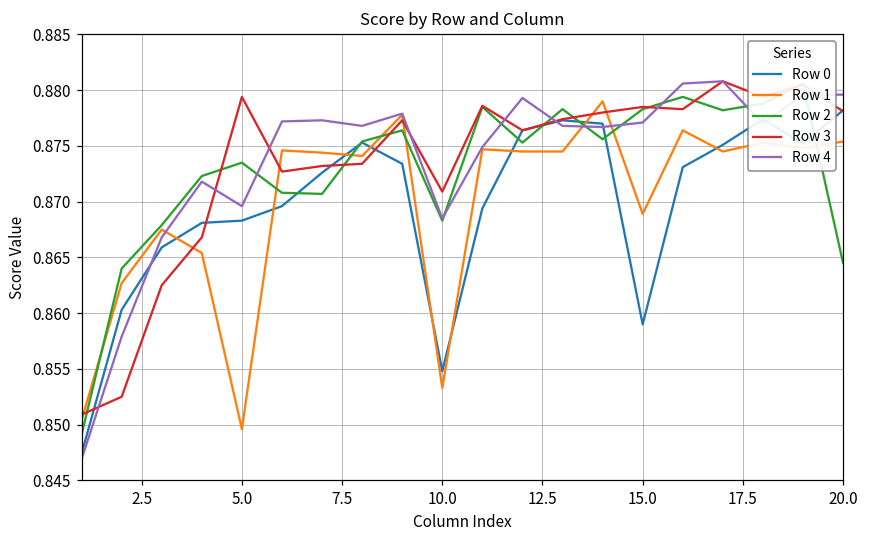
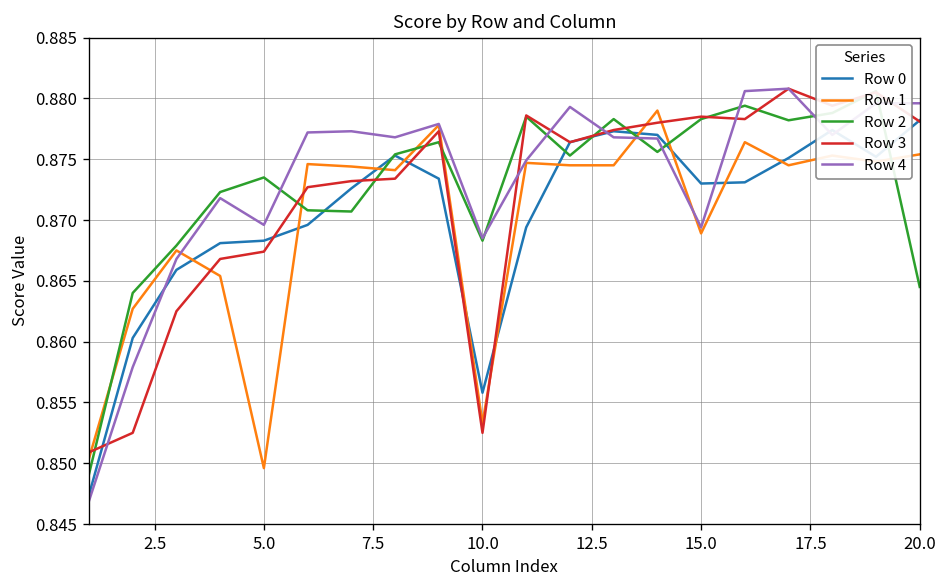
  {
    "Row 0": {
      "5.0": 0.8683,
-     "10.0": 0.8548,
-     "15.0": 0.859
+     "10.0": 0.8558,
+     "15.0": 0.873
    },
    "Row 1": {
      "5.0": 0.8496,
      "10.0": 0.8533,
      "15.0": 0.8689,
      "20.0": 0.8754
    },
    "Row 2": {
      "5.0": 0.8735,
      "20.0": 0.8645
    },
    "Row 3": {
-     "5.0": 0.8794,
-     "10.0": 0.8709
+     "5.0": 0.8674,
+     "10.0": 0.8525
    },
    "Row 4": {
      "5.0": 0.8696,
-     "15.0": 0.8771,
+     "15.0": 0.8694,
      "20.0": 0.8796
    }
  }
